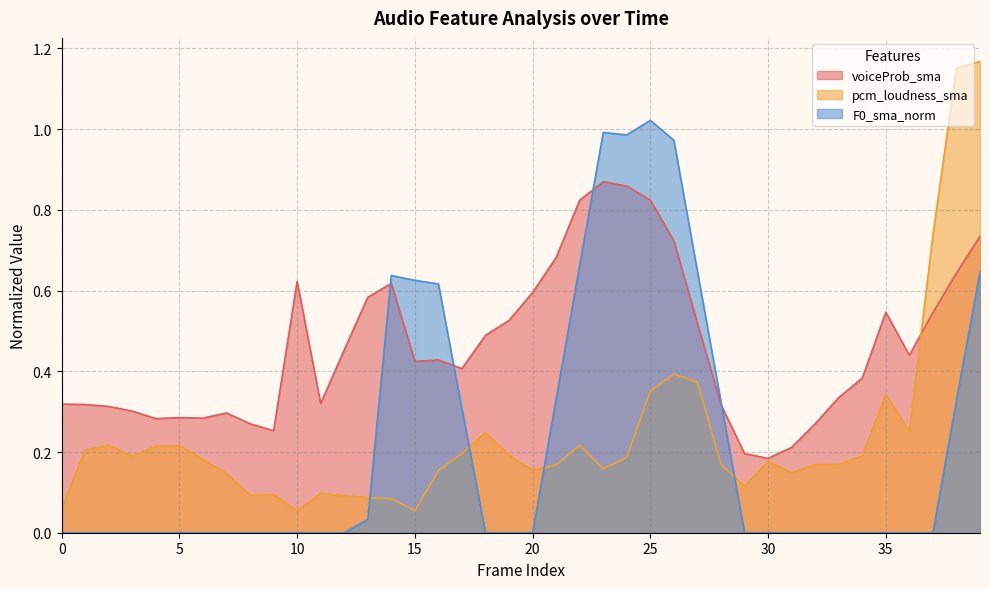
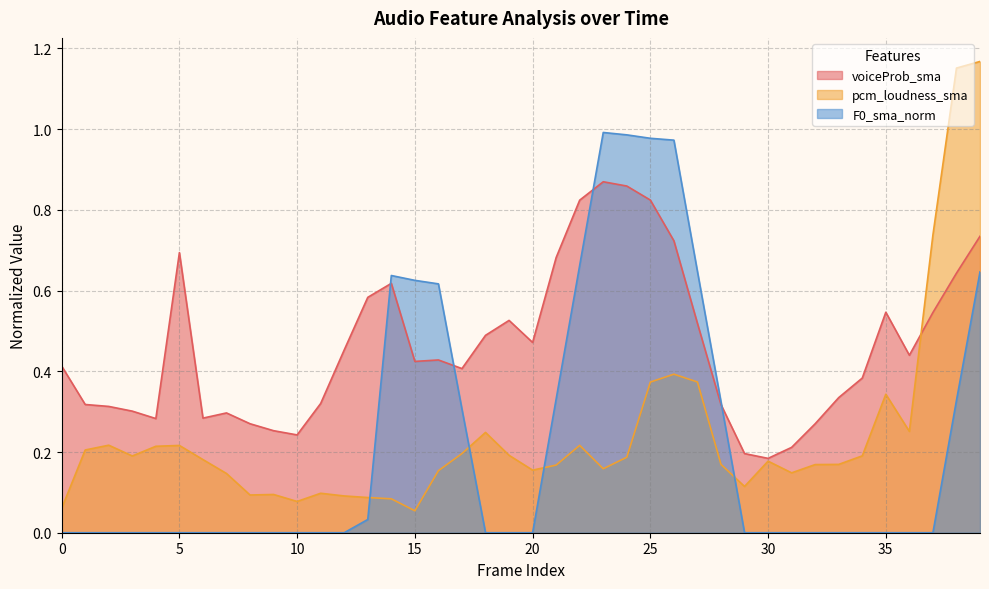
  {
    "voiceProb_sma": {
-     "0": 0.32,
-     "5": 0.29,
-     "10": 0.62,
+     "0": 0.41,
+     "5": 0.69,
+     "10": 0.24,
      "15": 0.42,
-     "20": 0.60,
+     "20": 0.47,
      "25": 0.82,
      "30": 0.18,
      "35": 0.55
    },
    "pcm_loudness_sma": {
      "0": 0.06,
      "5": 0.22,
-     "10": 0.05,
+     "10": 0.08,
      "15": 0.05,
      "20": 0.16,
-     "25": 0.35,
+     "25": 0.37,
      "30": 0.18,
      "35": 0.34
    },
    "F0_sma_norm": {
      "0": 0.00,
      "5": 0.00,
      "10": 0.00,
      "15": 0.63,
      "20": 0.00,
-     "25": 1.02,
+     "25": 0.98,
      "30": 0.00,
      "35": 0.00
    }
  }
